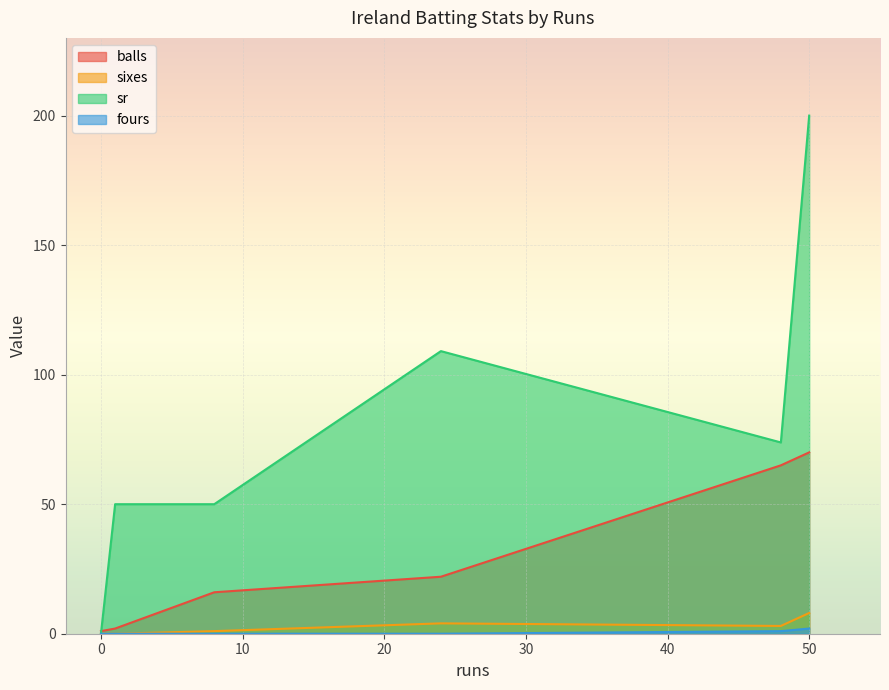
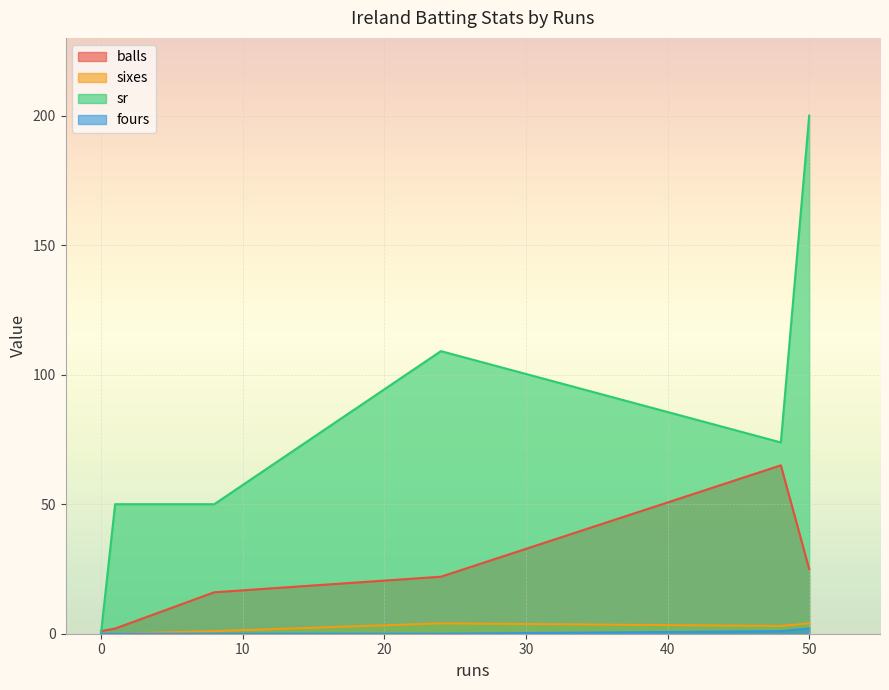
  {
    "balls": {
      "0": 1,
-     "50": 70
+     "50": 25
    },
    "sixes": {
-     "50": 8
+     "50": 4
    },
    "sr": {
      "50": 200
    },
    "fours": {
      "50": 2
    }
  }
